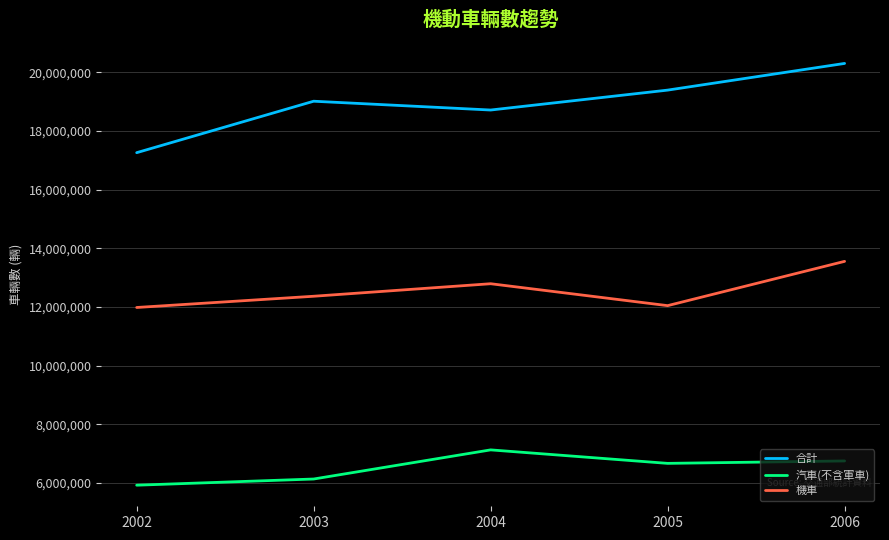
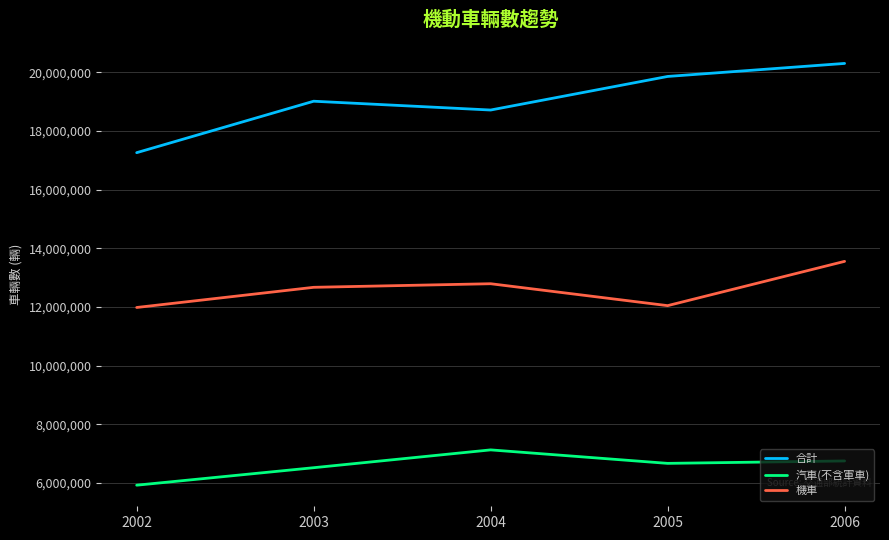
  {
    "合計": {
      "2002": "17,300,000",
      "2003": "19,000,000",
      "2004": "18,700,000",
-     "2005": "19,400,000",
+     "2005": "19,900,000",
      "2006": "20,300,000"
    },
    "汽車(不含軍車)": {
      "2002": "5,900,000",
-     "2003": "6,100,000",
+     "2003": "6,500,000",
      "2004": "7,100,000",
      "2005": "6,700,000"
    },
    "機車": {
      "2002": "12,000,000",
-     "2003": "12,400,000",
+     "2003": "12,700,000",
      "2004": "12,800,000",
      "2005": "12,000,000",
      "2006": "13,600,000"
    }
  }
